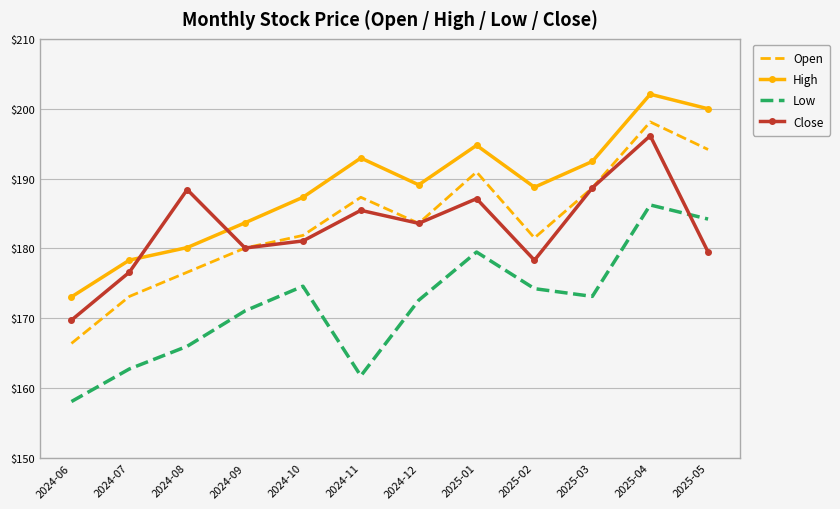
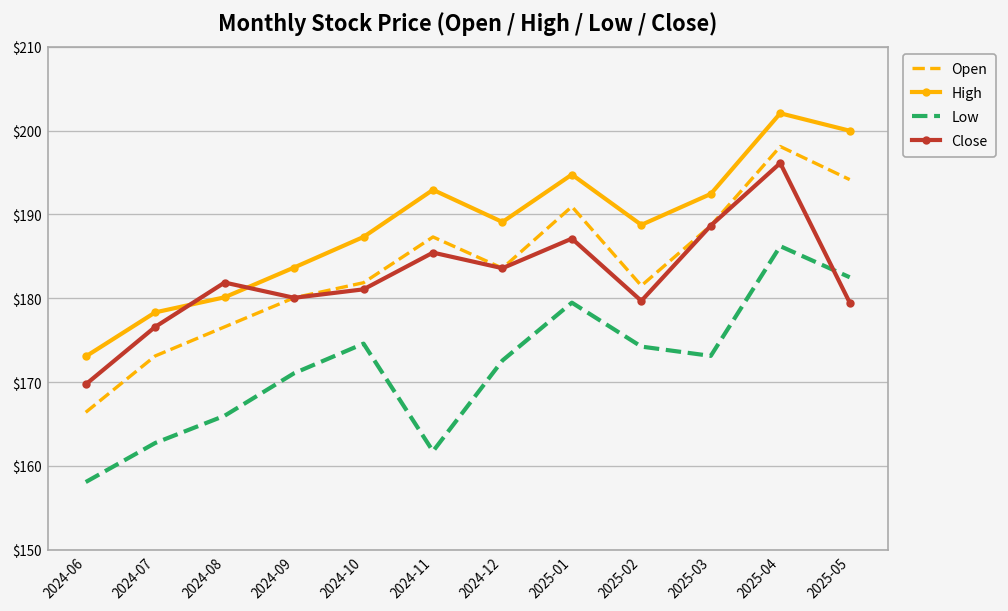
  {
    "Low": {
      "2024-06": "$158",
      "2024-07": "$163",
      "2024-08": "$166",
      "2024-09": "$171",
      "2024-10": "$175",
      "2024-11": "$162",
      "2024-12": "$173",
      "2025-01": "$179",
      "2025-02": "$174",
      "2025-03": "$173",
      "2025-04": "$186",
-     "2025-05": "$184"
+     "2025-05": "$183"
    },
    "Close": {
      "2024-06": "$170",
      "2024-07": "$177",
-     "2024-08": "$188",
+     "2024-08": "$182",
      "2024-10": "$181",
      "2024-11": "$185",
      "2025-01": "$187",
-     "2025-02": "$178",
+     "2025-02": "$180",
      "2025-04": "$196",
      "2025-05": "$179"
    }
  }
